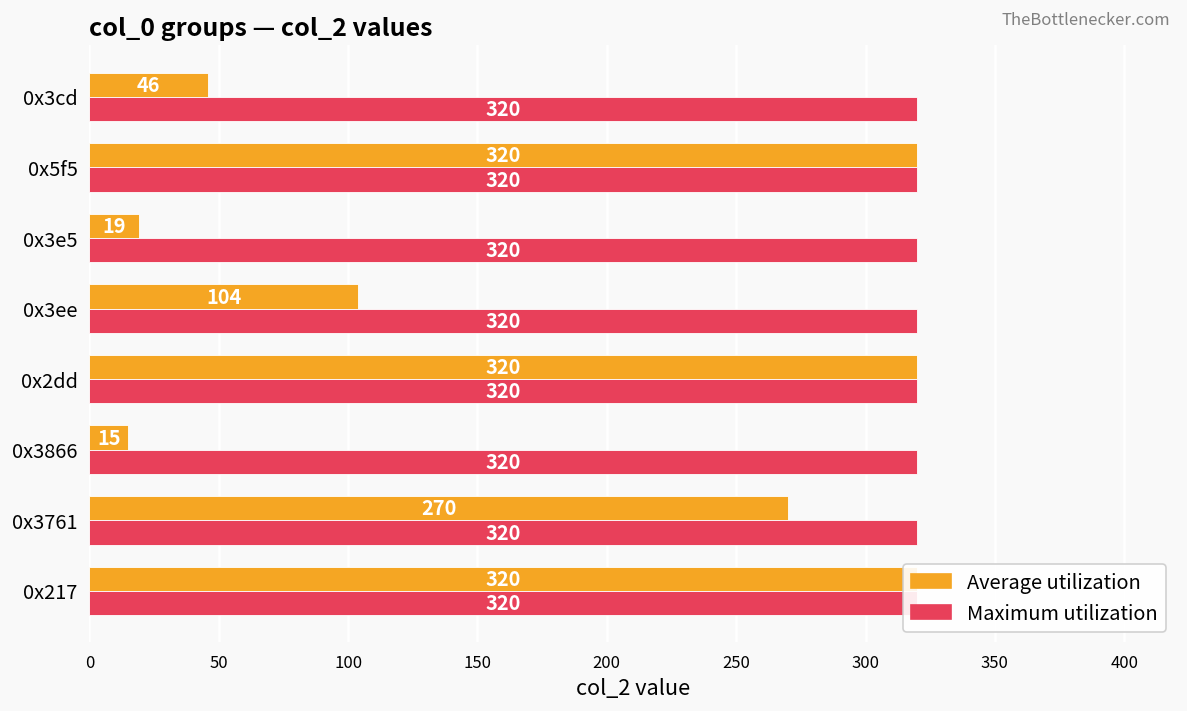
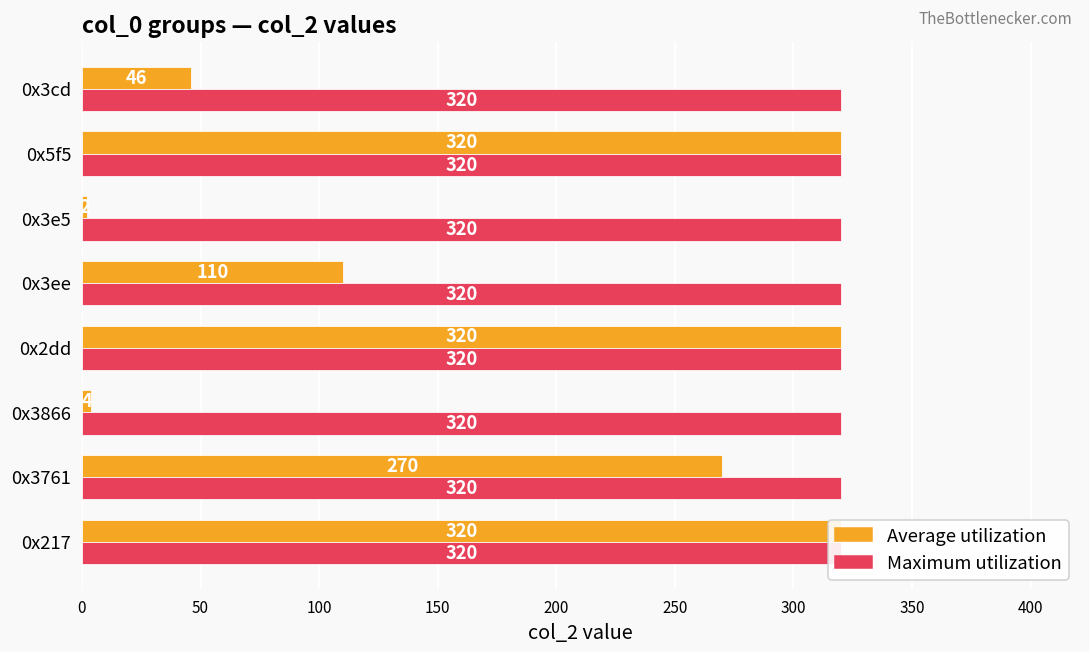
  {
    "Average utilization": {
      "0x3cd": 46,
      "0x5f5": 320,
-     "0x3e5": 19,
-     "0x3ee": 104,
+     "0x3e5": 2,
+     "0x3ee": 110,
      "0x2dd": 320,
-     "0x3866": 15,
+     "0x3866": 4,
      "0x3761": 270
    },
    "Maximum utilization": {
      "0x3cd": 320,
      "0x5f5": 320,
      "0x3e5": 320,
      "0x3ee": 320,
      "0x2dd": 320,
      "0x3866": 320,
      "0x3761": 320
    }
  }
